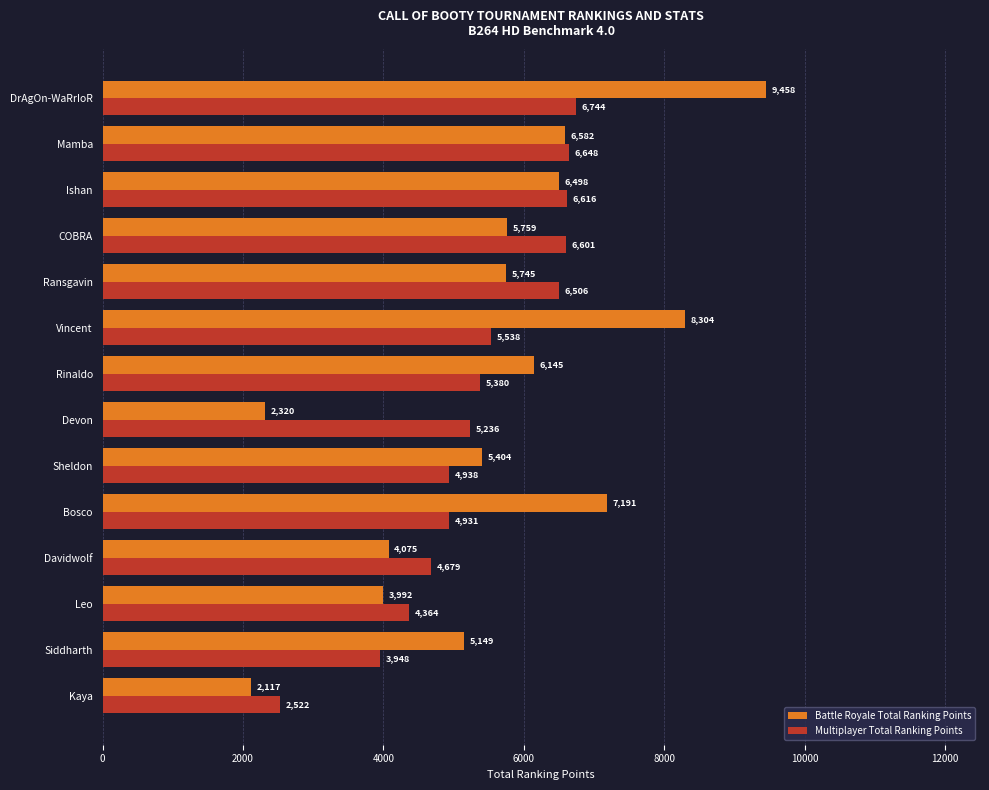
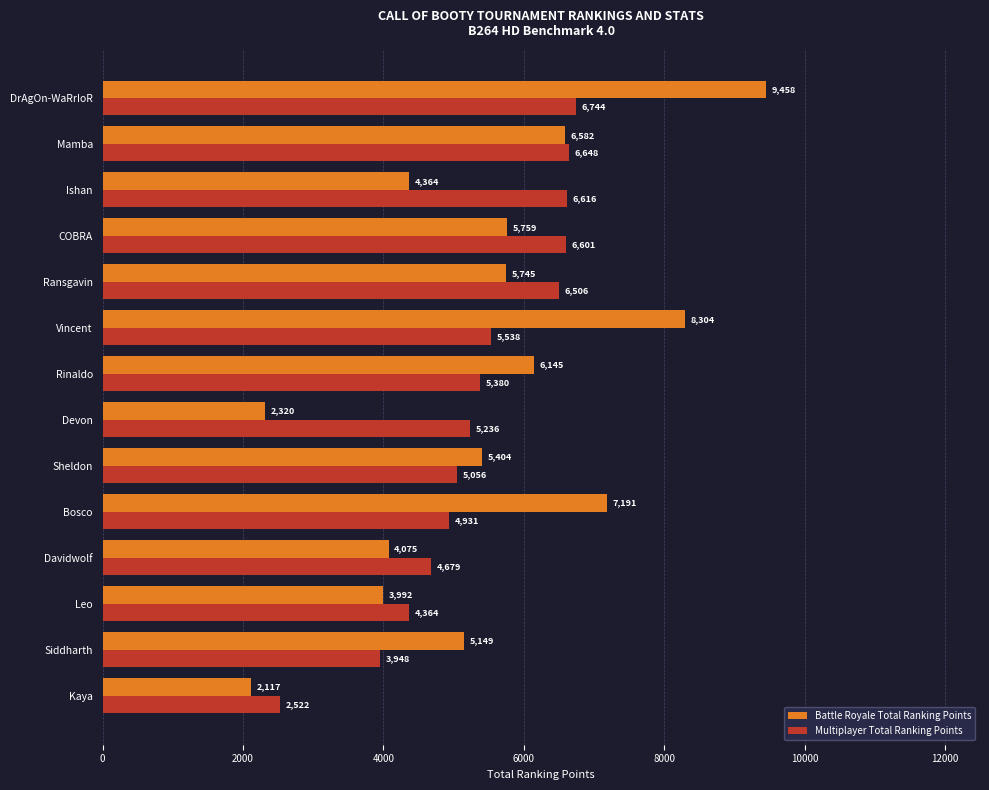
  {
    "Battle Royale Total Ranking Points": {
      "DrAgOn-WaRrIoR": "9,458",
      "Mamba": "6,582",
-     "Ishan": "6,498",
+     "Ishan": "4,364",
      "COBRA": "5,759",
      "Ransgavin": "5,745",
      "Vincent": "8,304",
      "Rinaldo": "6,145",
      "Devon": "2,320",
      "Sheldon": "5,404",
      "Bosco": "7,191",
      "Davidwolf": "4,075",
      "Leo": "3,992",
      "Siddharth": "5,149",
      "Kaya": "2,117"
    },
    "Multiplayer Total Ranking Points": {
      "DrAgOn-WaRrIoR": "6,744",
      "Mamba": "6,648",
      "Ishan": "6,616",
      "COBRA": "6,601",
      "Ransgavin": "6,506",
      "Vincent": "5,538",
      "Rinaldo": "5,380",
      "Devon": "5,236",
-     "Sheldon": "4,938",
+     "Sheldon": "5,056",
      "Bosco": "4,931",
      "Davidwolf": "4,679",
      "Leo": "4,364",
      "Siddharth": "3,948",
      "Kaya": "2,522"
    }
  }
